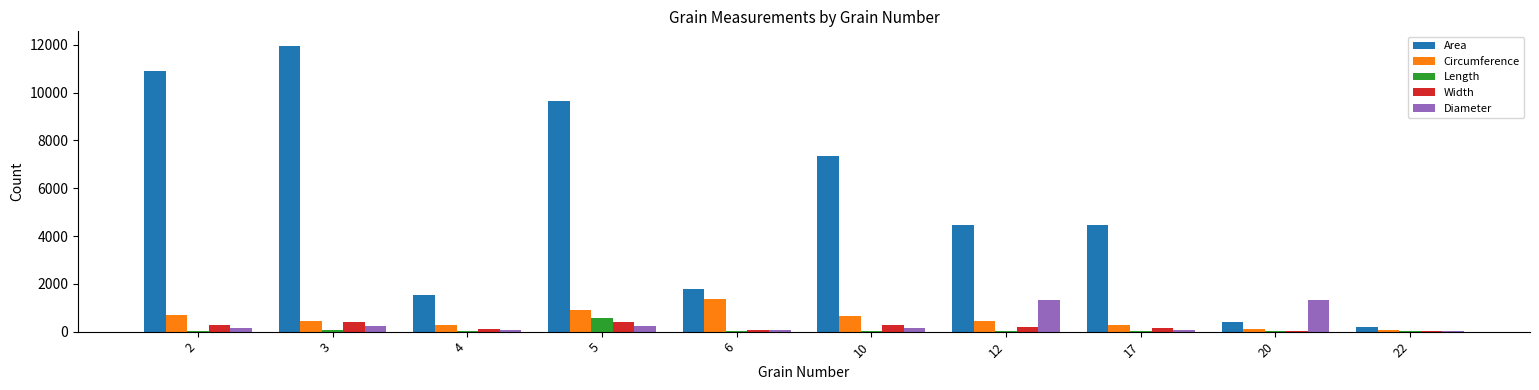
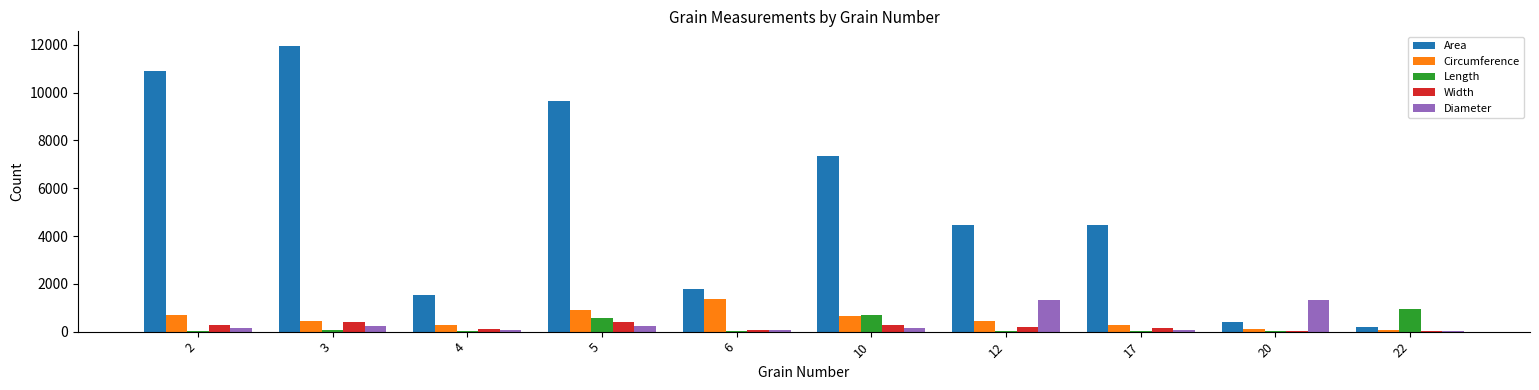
  {
    "Area": {
      "2": 10900,
      "3": 12000,
      "4": 1600,
      "5": 9600,
      "6": 1800,
      "10": 7300,
      "12": 4400,
      "17": 4400,
      "20": 400,
      "22": 200
    },
    "Circumference": {
      "2": 700,
      "3": 500,
      "4": 300,
      "5": 900,
      "6": 1400,
      "10": 700,
      "12": 400,
      "17": 300,
      "20": 100
    },
    "Length": {
      "5": 600,
-     "10": 0,
-     "22": 0
+     "10": 700,
+     "22": 900
    },
    "Width": {
      "2": 300,
      "3": 400,
      "4": 100,
      "5": 400,
      "10": 300,
      "12": 200,
      "17": 100
    },
    "Diameter": {
      "2": 200,
      "3": 200,
      "5": 200,
      "10": 200,
      "12": 1300,
      "20": 1300
    }
  }
